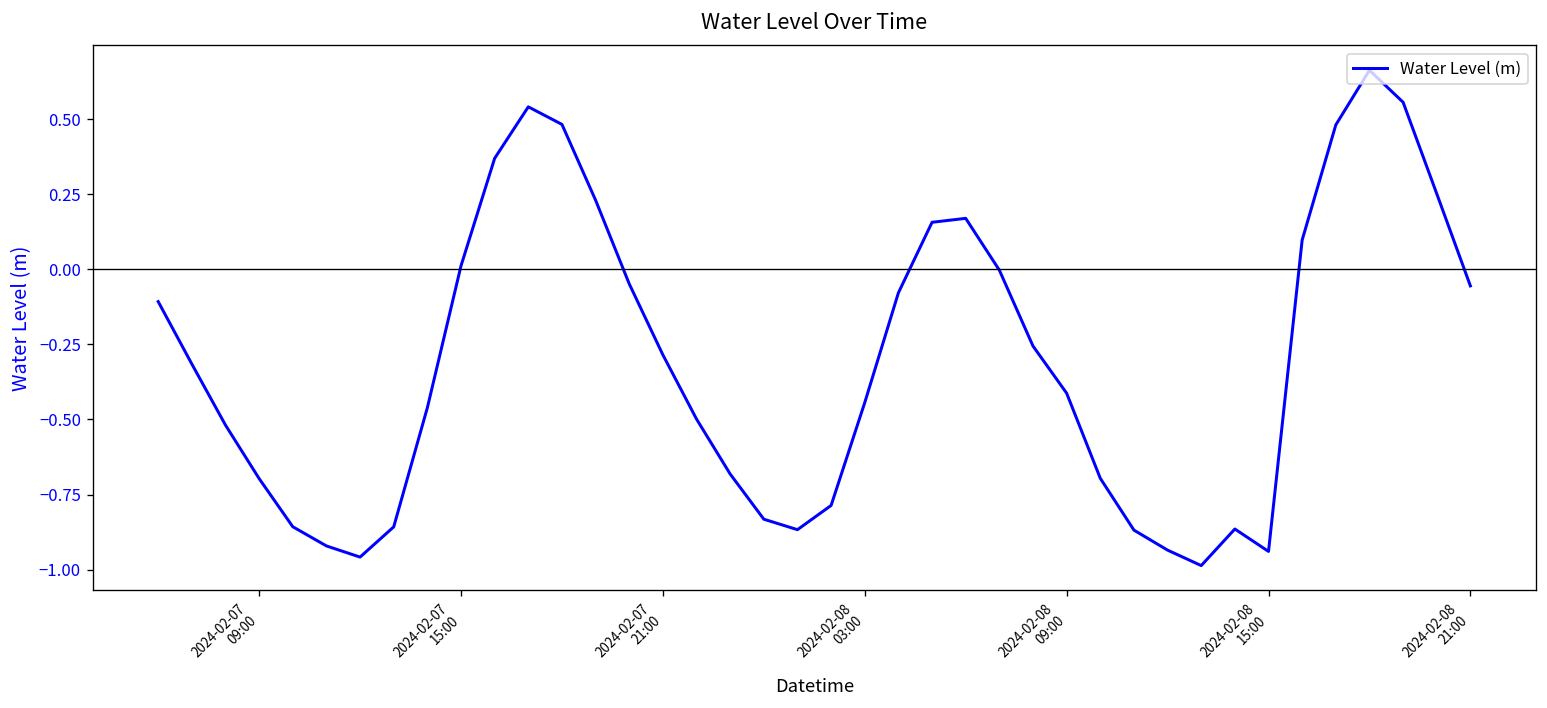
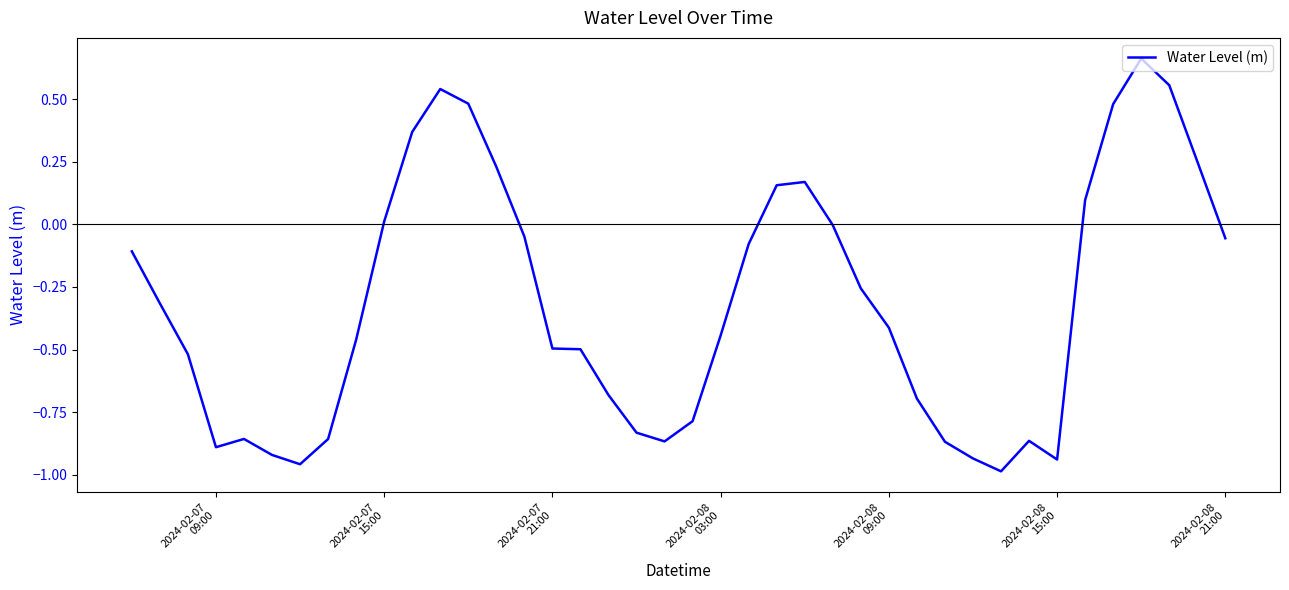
  {
-   "2024-02-07 09:00": -0.70,
+   "2024-02-07 09:00": -0.89,
    "2024-02-07 15:00": 0.01,
-   "2024-02-07 21:00": -0.28,
+   "2024-02-07 21:00": -0.50,
    "2024-02-08 03:00": -0.44,
    "2024-02-08 09:00": -0.41,
    "2024-02-08 15:00": -0.94,
    "2024-02-08 21:00": -0.06
  }
